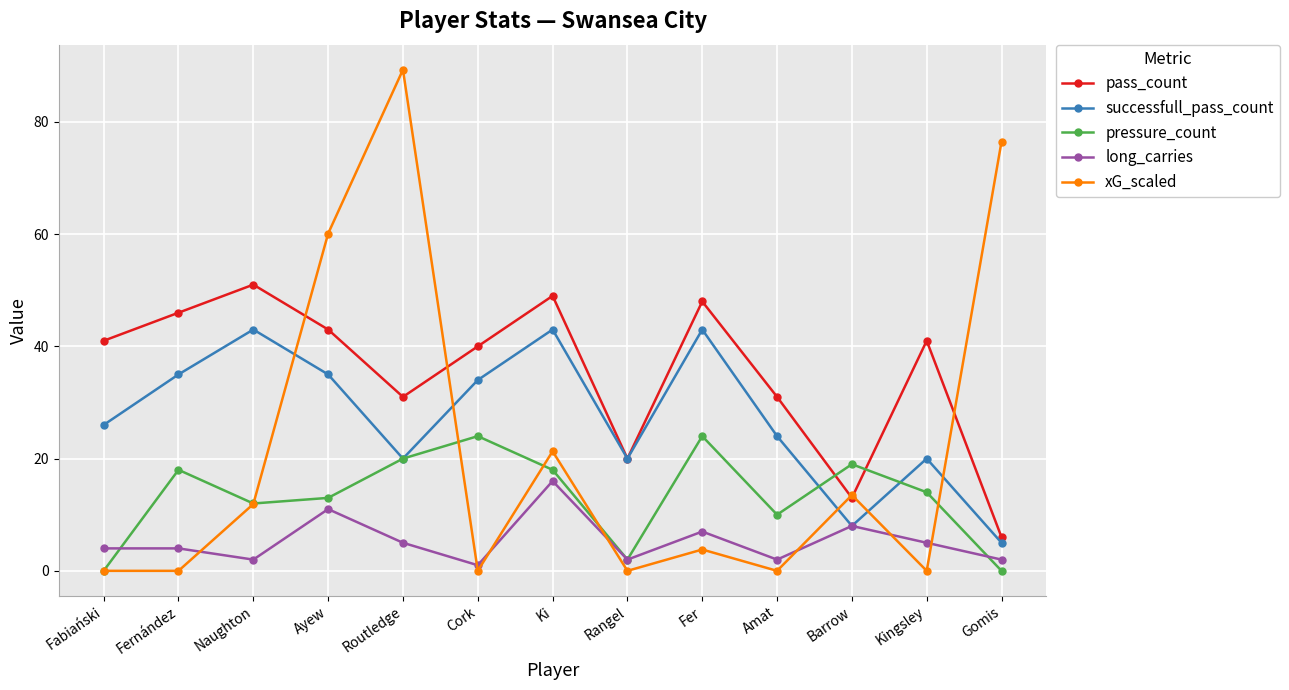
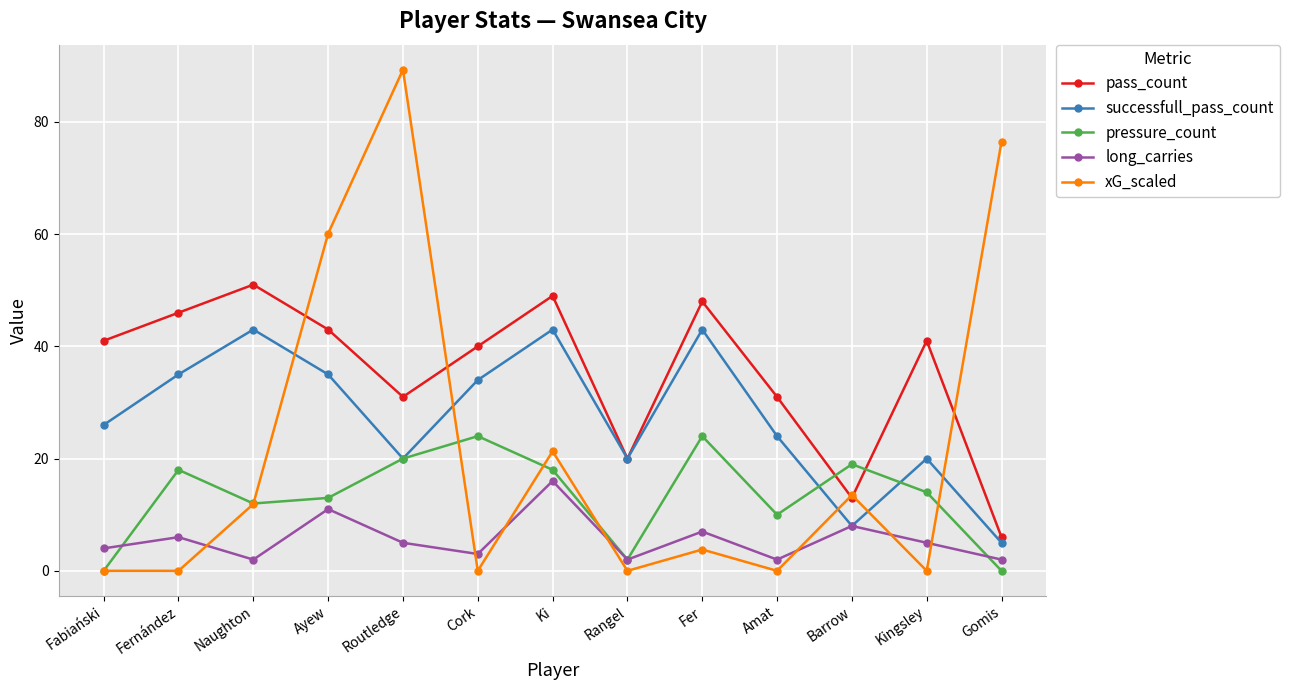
  {
    "pass_count": {
      "Fabiański": 41,
      "Fernández": 46,
      "Naughton": 51,
      "Ayew": 43,
      "Routledge": 31,
      "Cork": 40,
      "Ki": 49,
      "Fer": 48,
      "Amat": 31,
      "Barrow": 13,
      "Kingsley": 41,
      "Gomis": 6
    },
    "successfull_pass_count": {
      "Fabiański": 26,
      "Fernández": 35,
      "Naughton": 43,
      "Ayew": 35,
      "Cork": 34,
      "Ki": 43,
      "Fer": 43,
      "Amat": 24,
      "Kingsley": 20,
      "Gomis": 5
    },
    "pressure_count": {
      "Fernández": 18,
      "Ayew": 13,
      "Cork": 24,
      "Ki": 18,
      "Fer": 24,
      "Amat": 10,
      "Barrow": 19,
      "Kingsley": 14,
      "Gomis": 0
    },
    "long_carries": {
      "Fabiański": 4,
-     "Fernández": 4,
+     "Fernández": 6,
      "Naughton": 2,
      "Ayew": 11,
      "Routledge": 5,
-     "Cork": 1,
+     "Cork": 3,
      "Ki": 16,
      "Fer": 7,
      "Amat": 2,
      "Kingsley": 5,
      "Gomis": 2
    },
    "xG_scaled": {
      "Fernández": 0,
      "Ayew": 60,
      "Routledge": 89,
      "Cork": 0,
      "Ki": 21,
      "Rangel": 0,
      "Fer": 4,
      "Amat": 0,
      "Barrow": 14,
      "Kingsley": 0,
      "Gomis": 77
    }
  }
